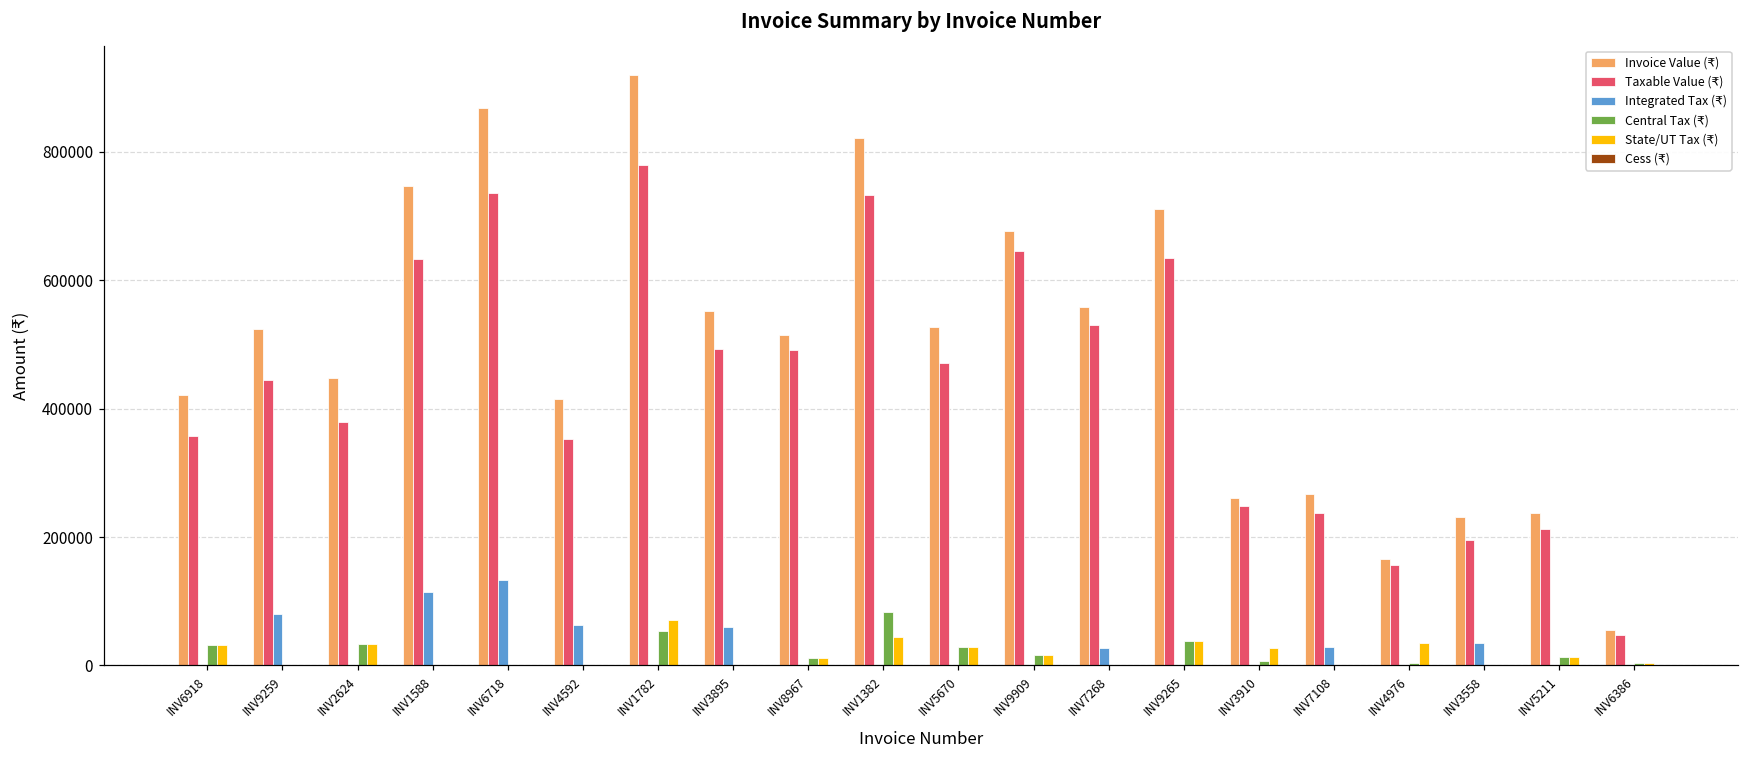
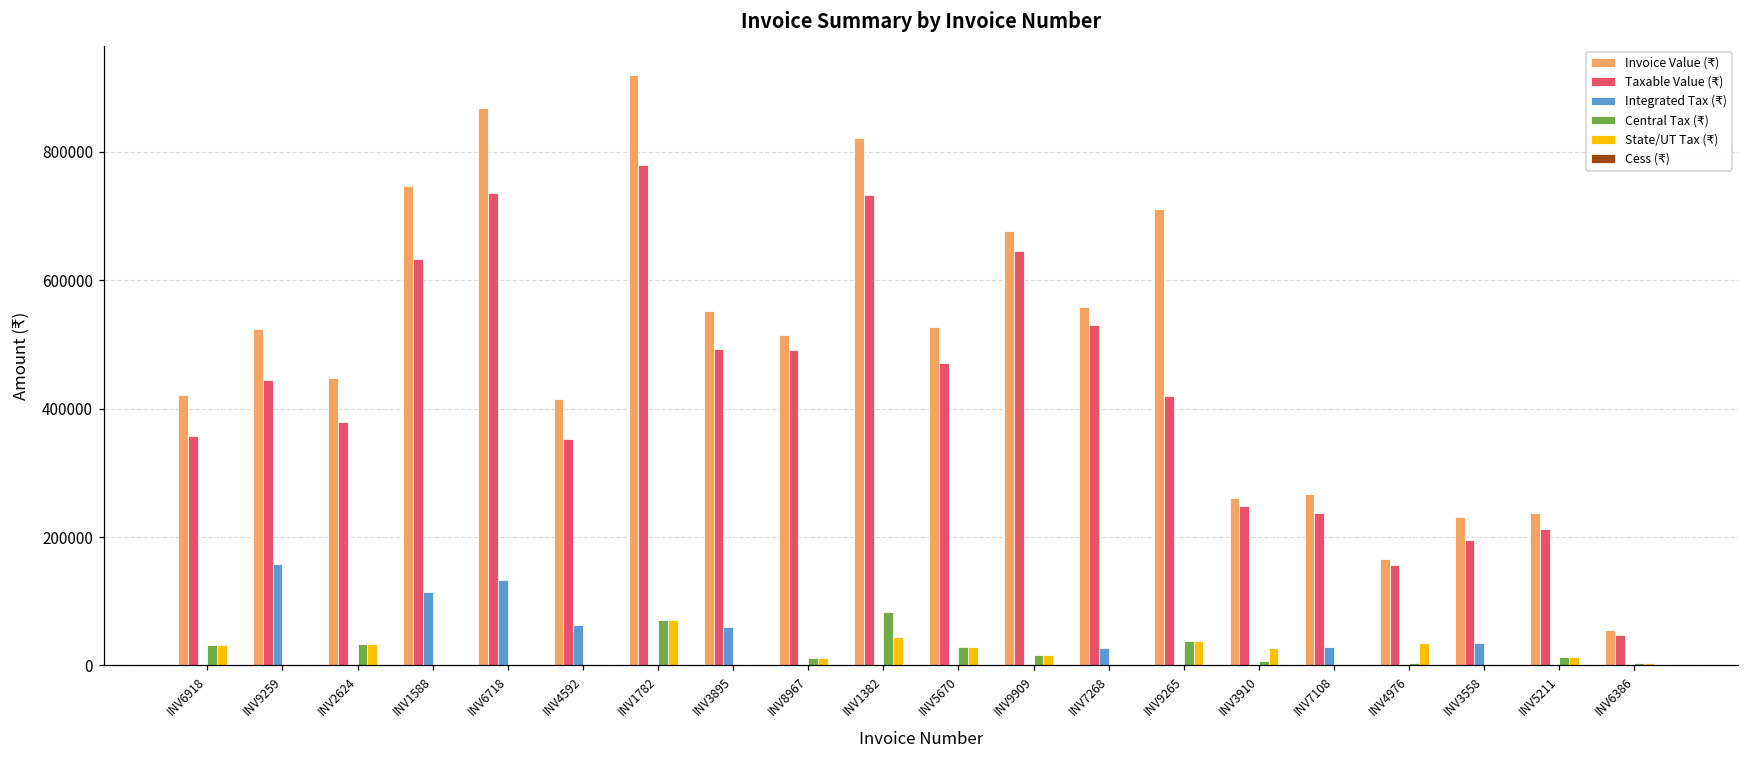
  {
    "Invoice Value (₹)": {
      "INV6918": 420000,
      "INV9259": 520000,
      "INV2624": 450000,
      "INV1588": 750000,
      "INV6718": 870000,
      "INV4592": 420000,
      "INV1782": 920000,
      "INV3895": 550000,
      "INV8967": 520000,
      "INV1382": 820000,
      "INV5670": 530000,
      "INV9909": 680000,
      "INV7268": 560000,
      "INV9265": 710000,
      "INV3910": 260000,
      "INV7108": 270000,
      "INV4976": 170000,
      "INV3558": 230000,
      "INV5211": 240000,
      "INV6386": 60000
    },
    "Taxable Value (₹)": {
      "INV6918": 360000,
      "INV9259": 440000,
      "INV2624": 380000,
      "INV1588": 630000,
      "INV6718": 740000,
      "INV4592": 350000,
      "INV1782": 780000,
      "INV3895": 490000,
      "INV8967": 490000,
      "INV1382": 730000,
      "INV5670": 470000,
      "INV9909": 640000,
      "INV7268": 530000,
-     "INV9265": 630000,
+     "INV9265": 420000,
      "INV3910": 250000,
      "INV7108": 240000,
      "INV4976": 160000,
      "INV3558": 200000,
      "INV5211": 210000,
      "INV6386": 50000
    },
    "Integrated Tax (₹)": {
      "INV6918": 0,
-     "INV9259": 80000,
+     "INV9259": 160000,
      "INV2624": 0,
      "INV1588": 110000,
      "INV6718": 130000,
      "INV4592": 60000,
      "INV1782": 0,
      "INV3895": 60000,
      "INV8967": 0,
      "INV1382": 0,
      "INV5670": 0,
      "INV9909": 0,
      "INV7268": 30000,
      "INV9265": 0,
      "INV3910": 0,
      "INV7108": 30000,
      "INV4976": 0,
      "INV3558": 40000,
      "INV5211": 0,
      "INV6386": 0
    },
    "Central Tax (₹)": {
      "INV6918": 30000,
      "INV9259": 0,
      "INV2624": 30000,
      "INV1588": 0,
      "INV6718": 0,
      "INV4592": 0,
-     "INV1782": 50000,
+     "INV1782": 70000,
      "INV3895": 0,
      "INV8967": 10000,
      "INV1382": 80000,
      "INV5670": 30000,
      "INV9909": 20000,
      "INV7268": 0,
      "INV9265": 40000,
      "INV3910": 10000,
      "INV7108": 0,
      "INV3558": 0,
      "INV5211": 10000
    },
    "State/UT Tax (₹)": {
      "INV6918": 30000,
      "INV9259": 0,
      "INV2624": 30000,
      "INV1588": 0,
      "INV6718": 0,
      "INV4592": 0,
      "INV1782": 70000,
      "INV3895": 0,
      "INV8967": 10000,
      "INV1382": 40000,
      "INV5670": 30000,
      "INV9909": 20000,
      "INV7268": 0,
      "INV9265": 40000,
      "INV3910": 30000,
      "INV7108": 0,
      "INV4976": 40000,
      "INV3558": 0,
      "INV5211": 10000
    },
    "Cess (₹)": {
      "INV6918": 0,
      "INV9259": 0,
      "INV2624": 0,
      "INV1588": 0,
      "INV6718": 0,
      "INV4592": 0,
      "INV1782": 0,
      "INV3895": 0,
      "INV8967": 0,
      "INV1382": 0,
      "INV5670": 0,
      "INV9909": 0,
      "INV7268": 0,
      "INV9265": 0,
      "INV3910": 0,
      "INV7108": 0,
      "INV4976": 0,
      "INV3558": 0,
      "INV5211": 0,
      "INV6386": 0
    }
  }
